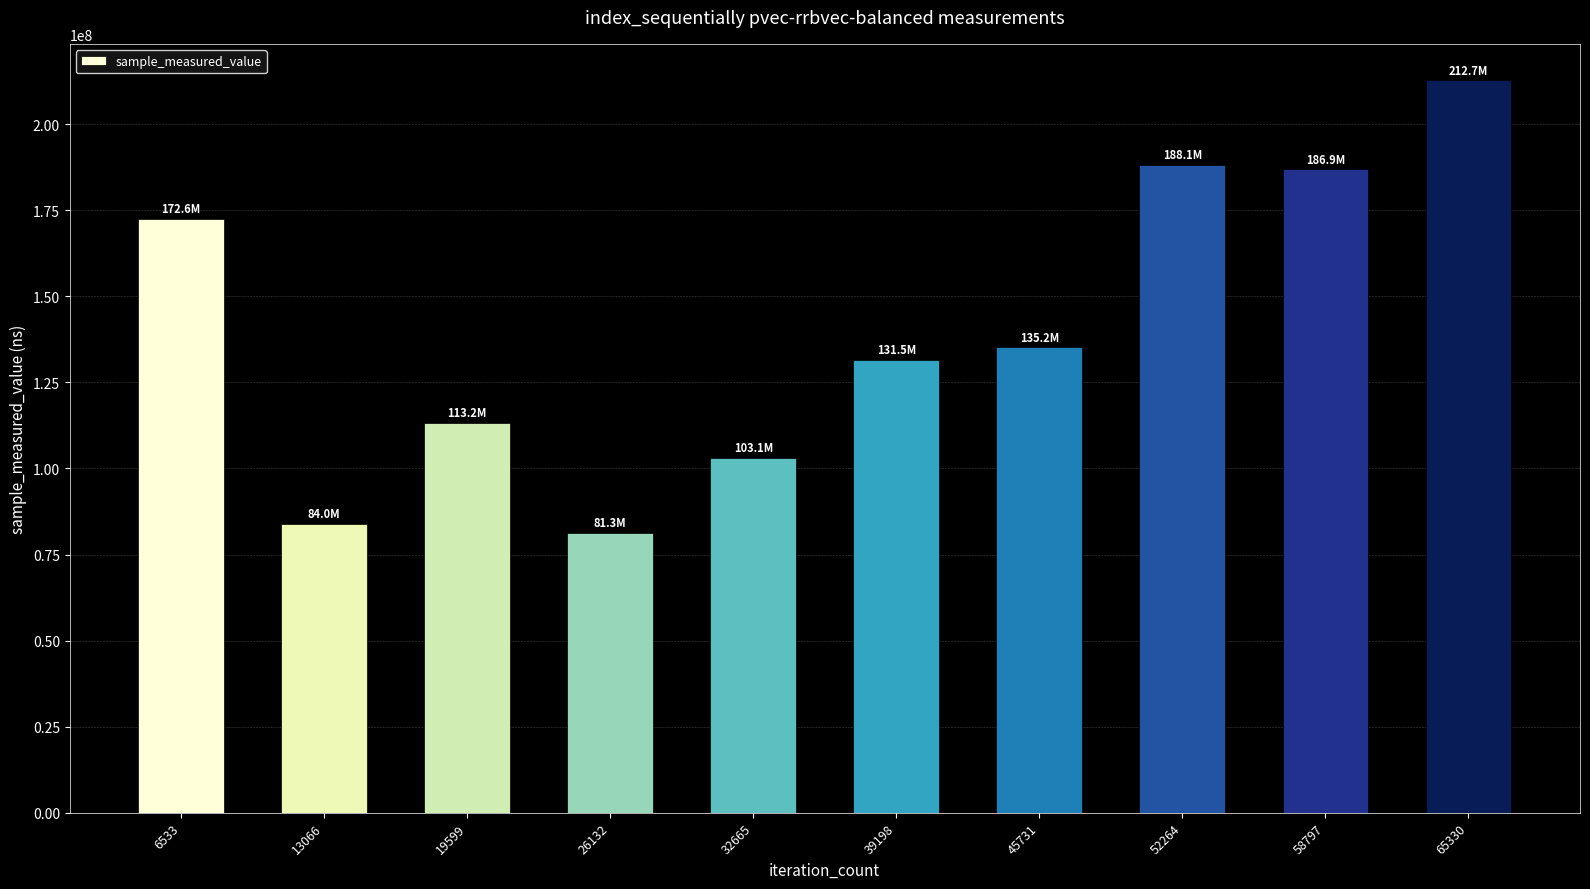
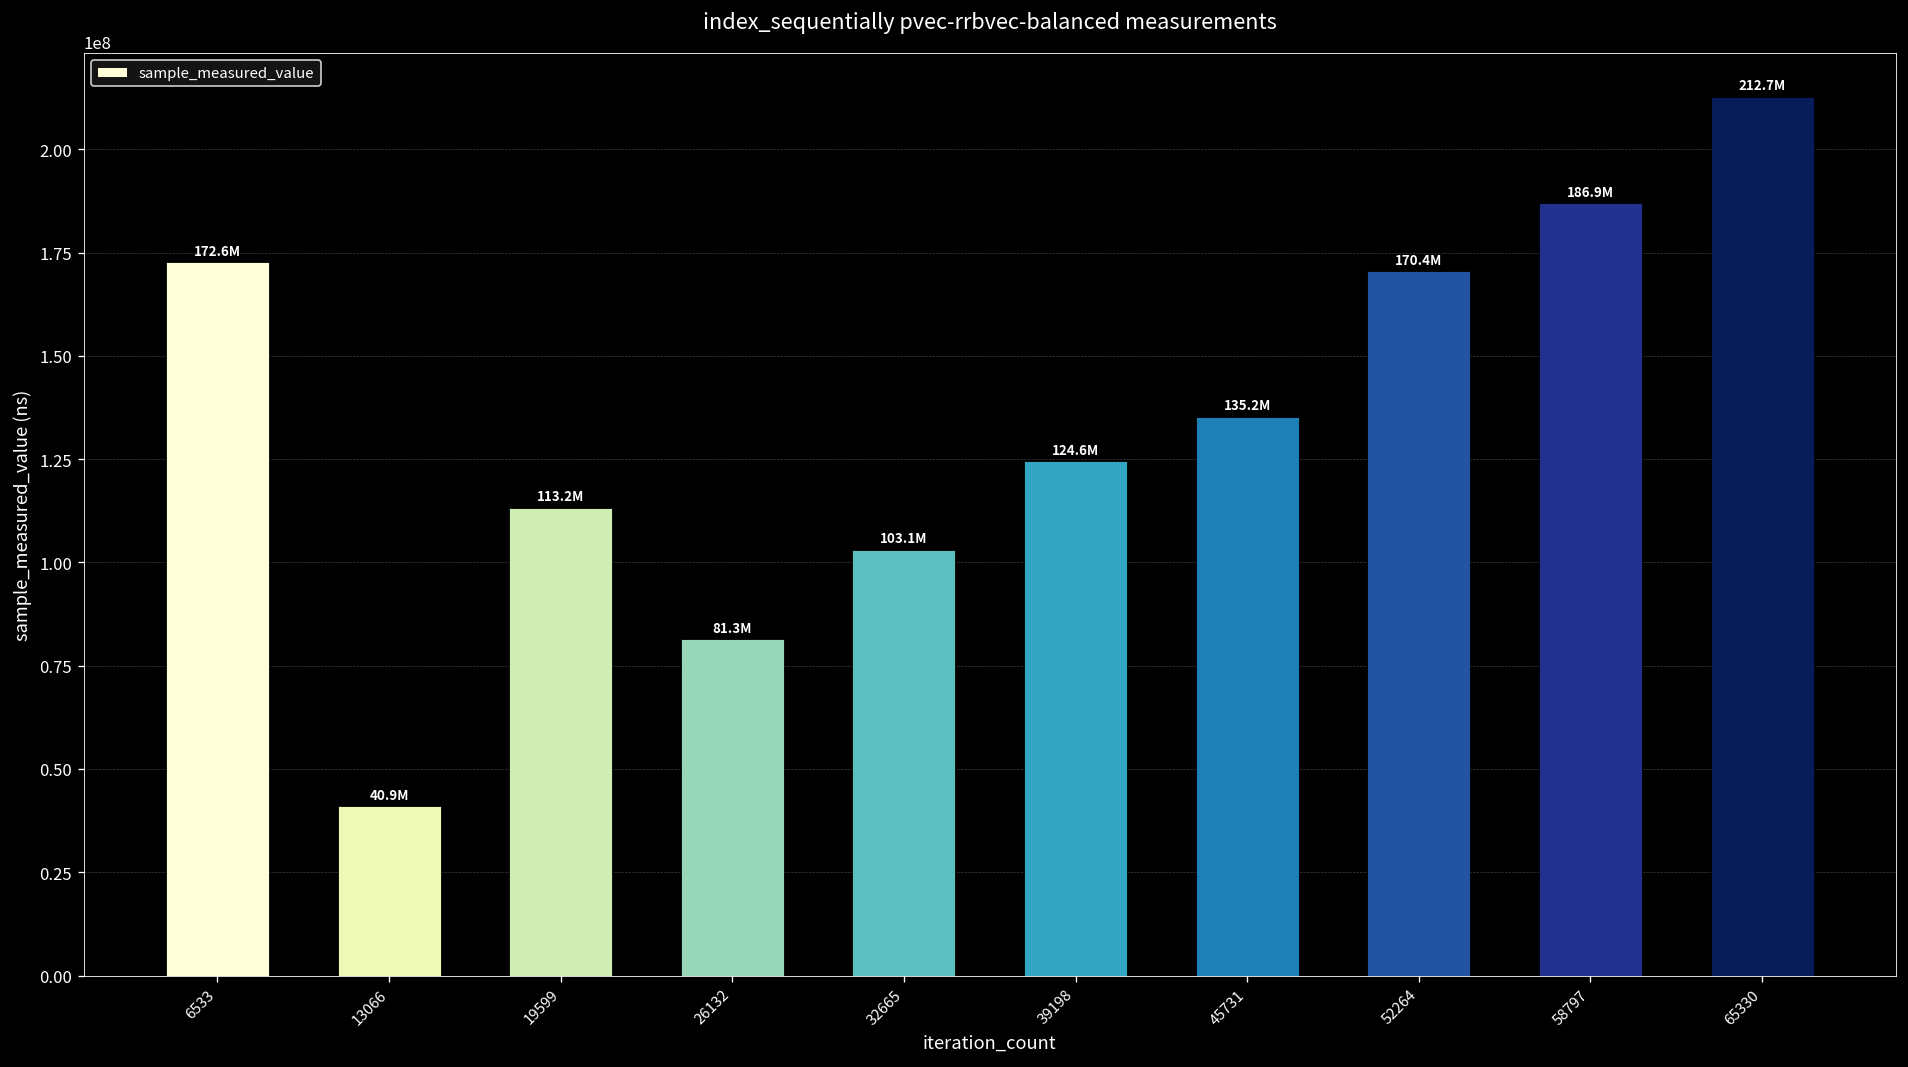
  {
    "6533": "172.6M",
-   "13066": "84.0M",
+   "13066": "40.9M",
    "19599": "113.2M",
    "26132": "81.3M",
    "32665": "103.1M",
-   "39198": "131.5M",
+   "39198": "124.6M",
    "45731": "135.2M",
-   "52264": "188.1M",
+   "52264": "170.4M",
    "58797": "186.9M",
    "65330": "212.7M"
  }
